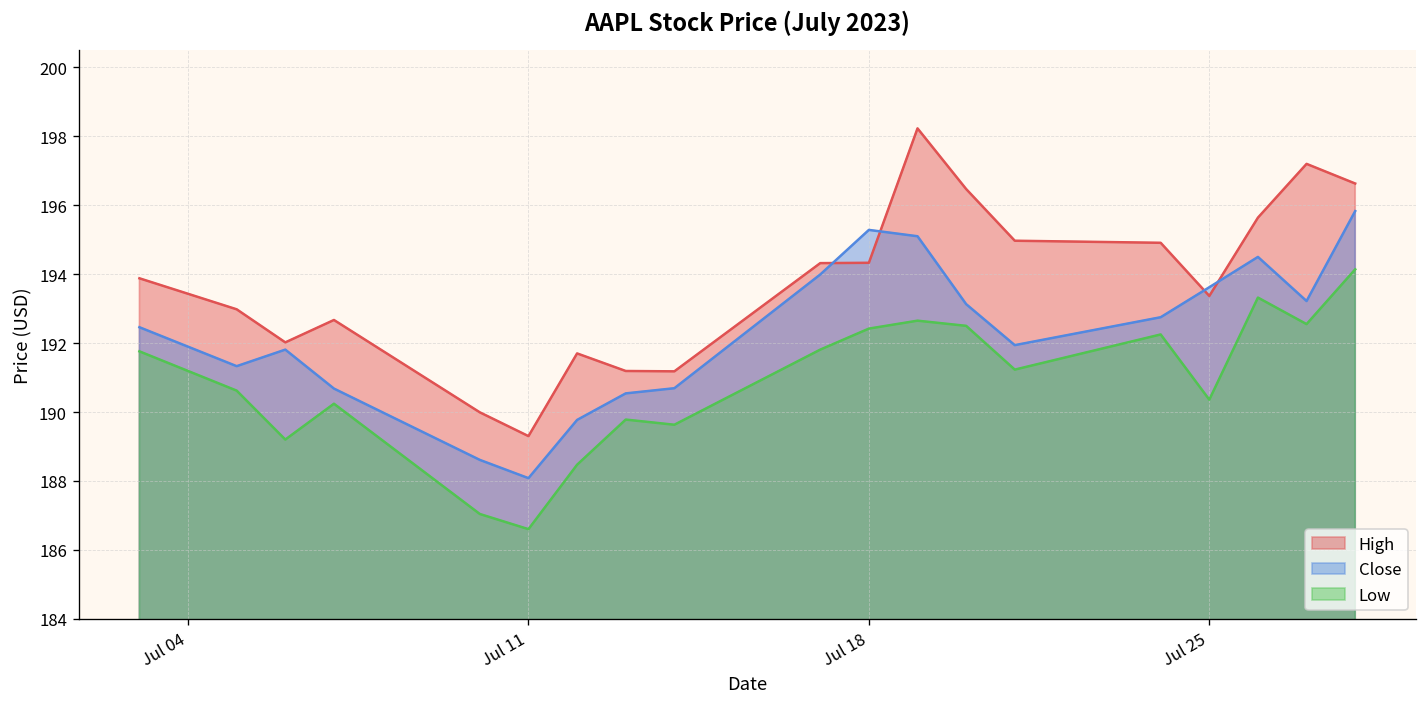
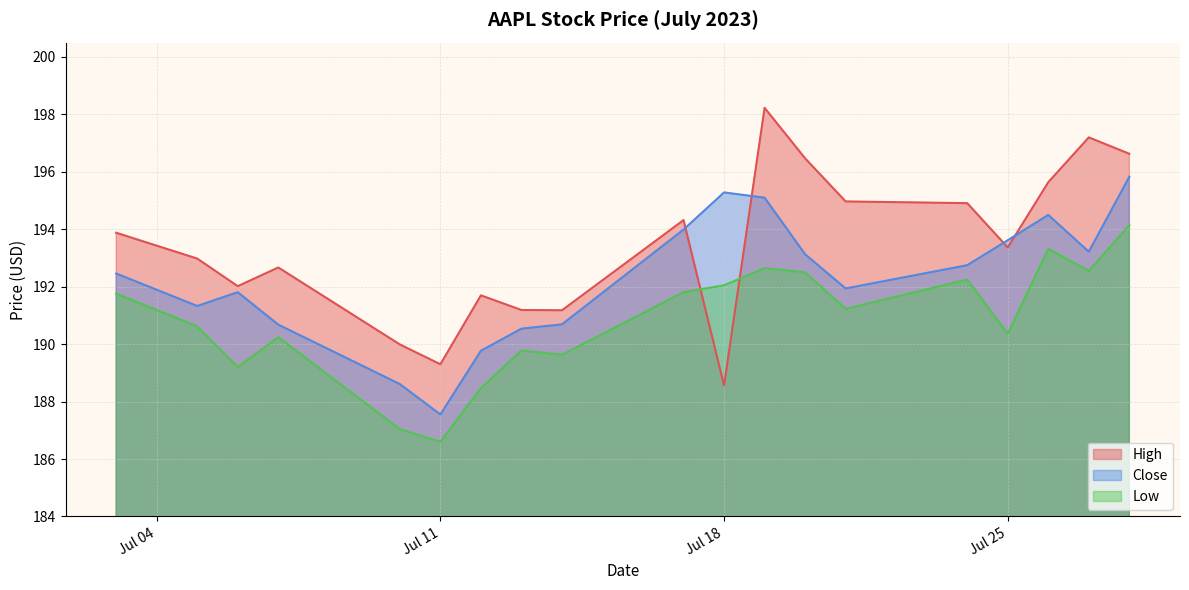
  {
    "High": {
      "Jul 11": 189.3,
-     "Jul 18": 194.3,
+     "Jul 18": 188.6,
      "Jul 25": 193.4
    },
    "Close": {
-     "Jul 11": 188.1,
+     "Jul 11": 187.6,
      "Jul 18": 195.3,
      "Jul 25": 193.6
    },
    "Low": {
      "Jul 11": 186.6,
-     "Jul 18": 192.4,
+     "Jul 18": 192.0,
      "Jul 25": 190.4
    }
  }
